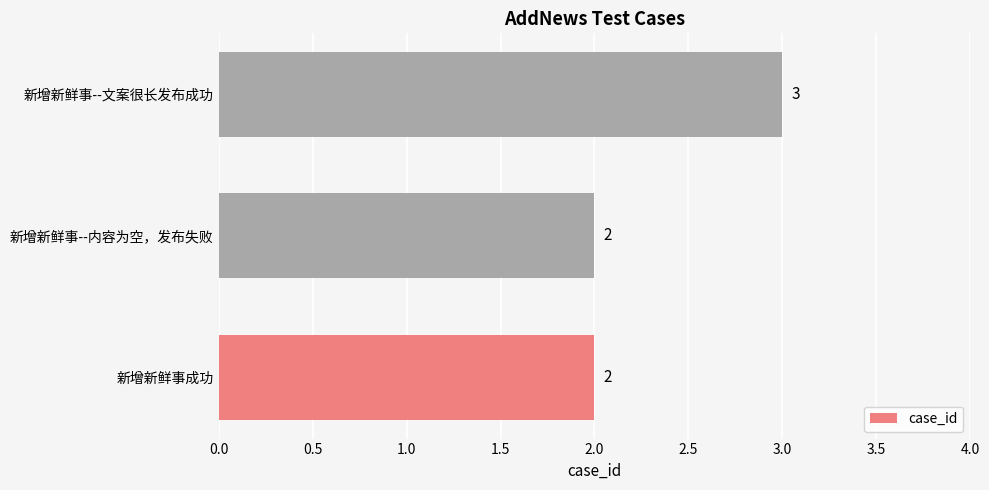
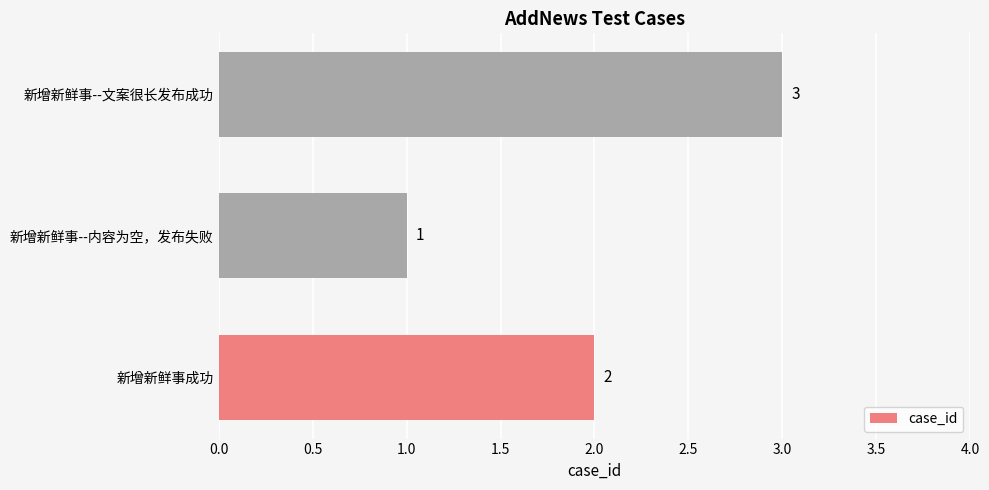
  {
    "新增新鲜事--文案很长发布成功": 3,
-   "新增新鲜事--内容为空，发布失败": 2,
+   "新增新鲜事--内容为空，发布失败": 1,
    "新增新鲜事成功": 2
  }
